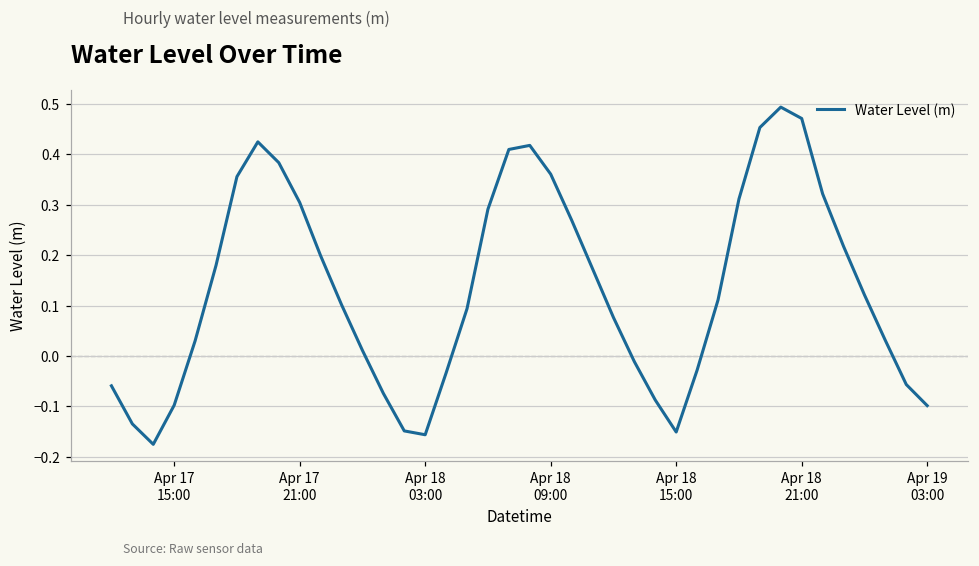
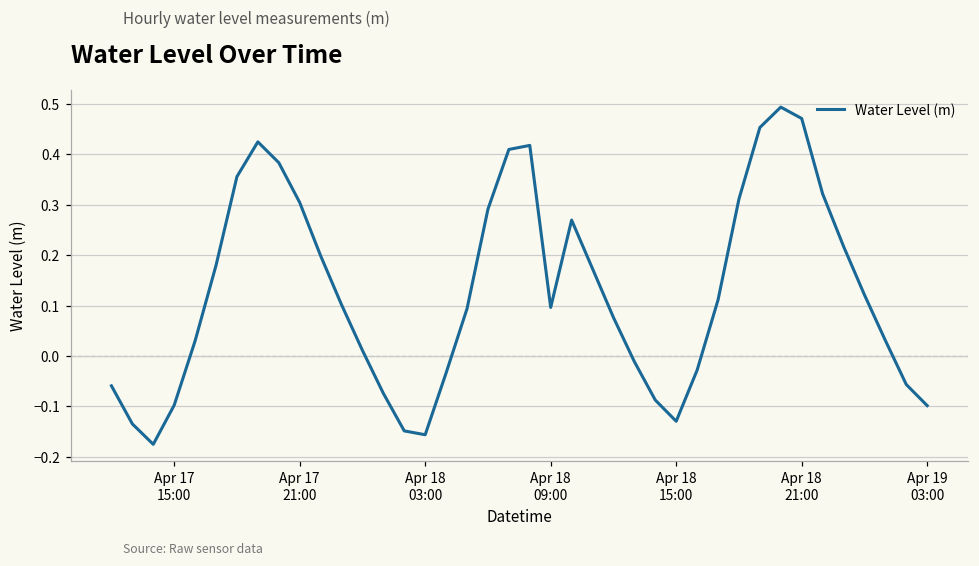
  {
    "Apr 17 15:00": -0.10,
    "Apr 17 21:00": 0.30,
    "Apr 18 03:00": -0.16,
-   "Apr 18 09:00": 0.36,
-   "Apr 18 15:00": -0.15,
+   "Apr 18 09:00": 0.10,
+   "Apr 18 15:00": -0.13,
    "Apr 18 21:00": 0.47,
    "Apr 19 03:00": -0.10
  }
